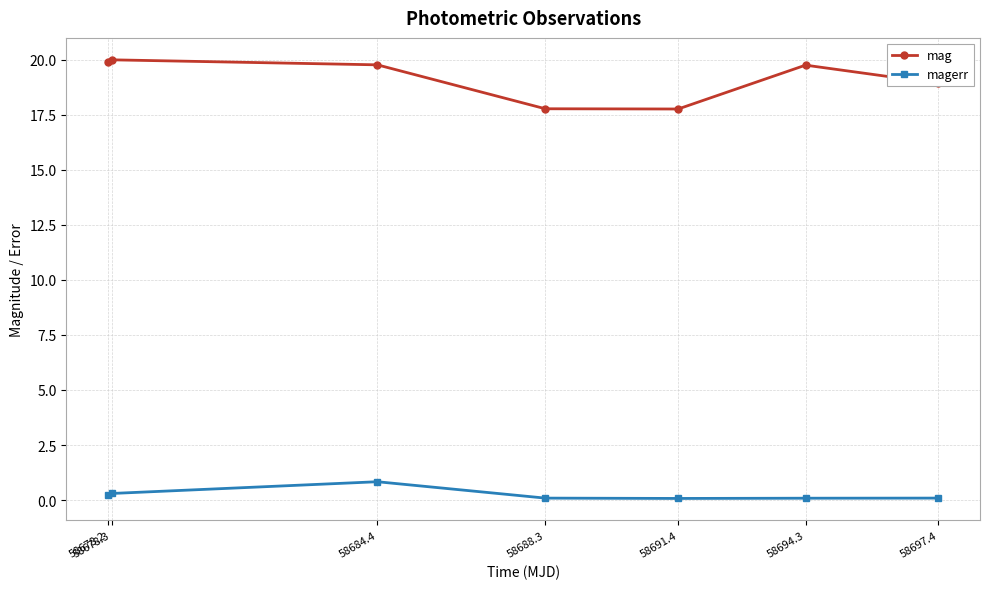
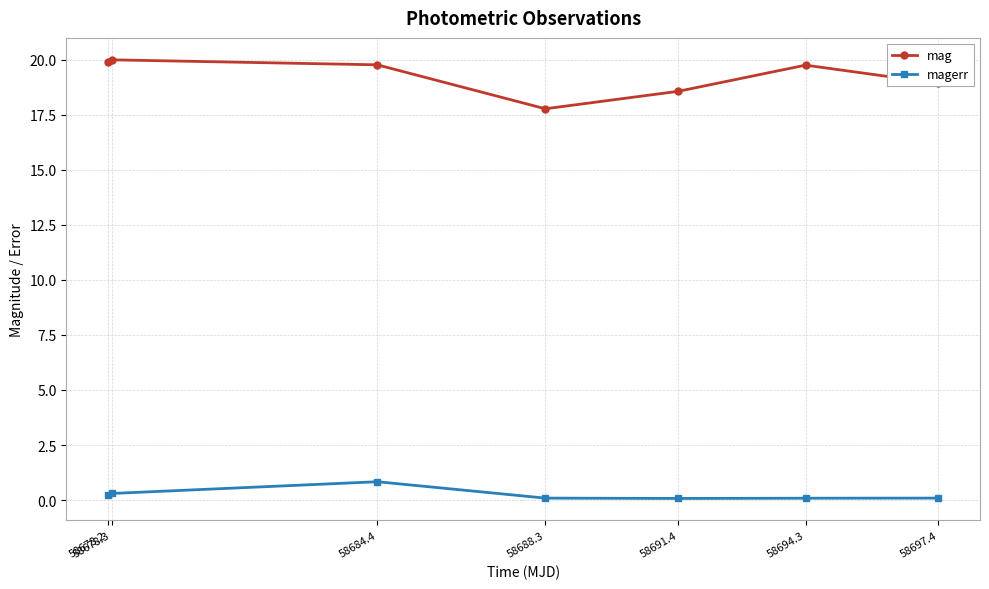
  {
    "mag": {
      "58678.2": 19.9,
      "58678.3": 20.0,
      "58684.4": 19.8,
      "58688.3": 17.8,
-     "58691.4": 17.8,
+     "58691.4": 18.6,
      "58694.3": 19.7
    },
    "magerr": {
      "58678.2": 0.2,
      "58678.3": 0.3,
      "58684.4": 0.8,
      "58688.3": 0.1,
      "58691.4": 0.1,
      "58694.3": 0.1,
      "58697.4": 0.1
    }
  }
